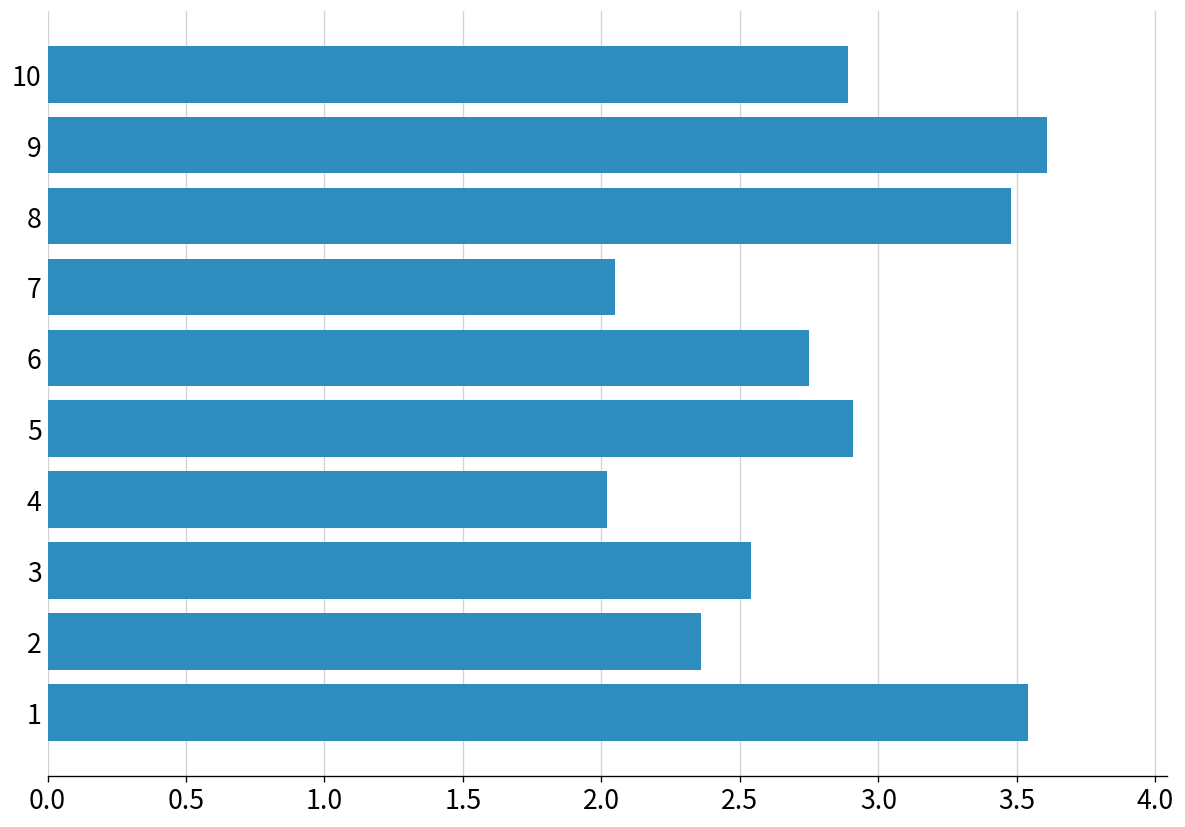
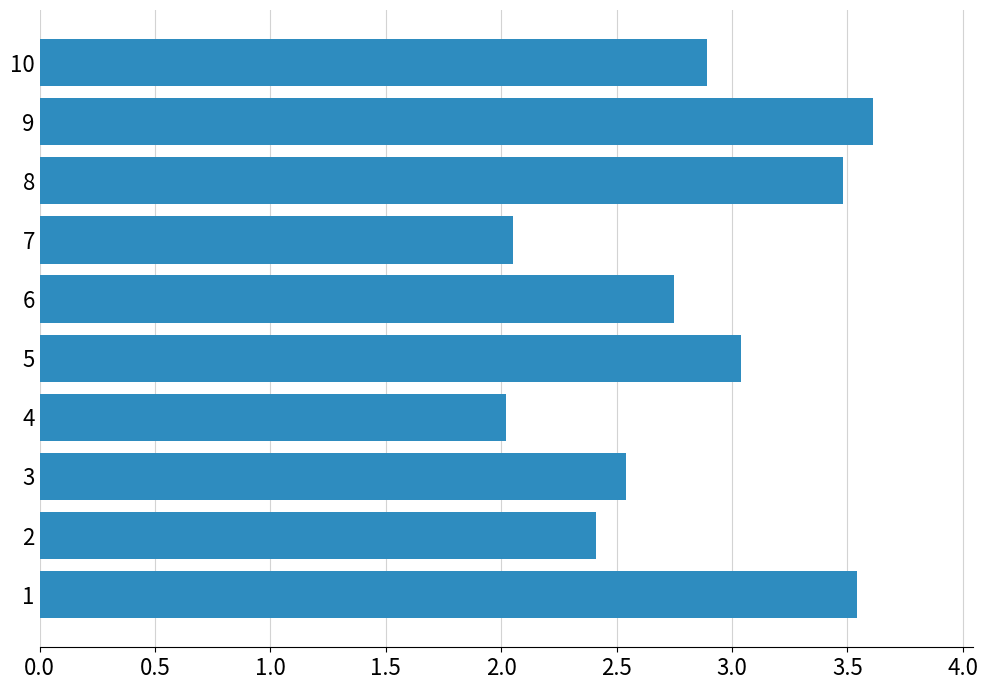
  {
    "10": 2.89,
    "9": 3.61,
    "8": 3.48,
    "7": 2.05,
    "6": 2.75,
-   "5": 2.91,
+   "5": 3.04,
    "4": 2.02,
    "3": 2.54,
-   "2": 2.36,
+   "2": 2.41,
    "1": 3.54
  }
